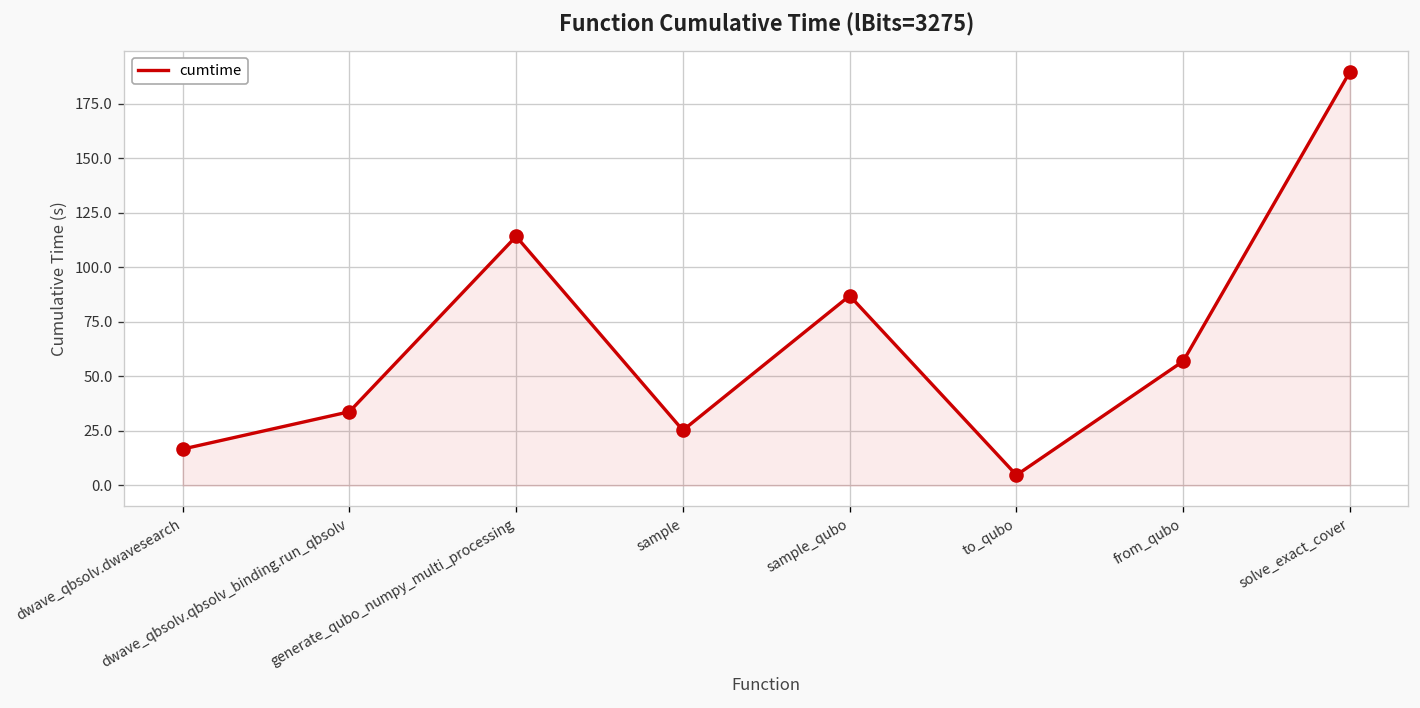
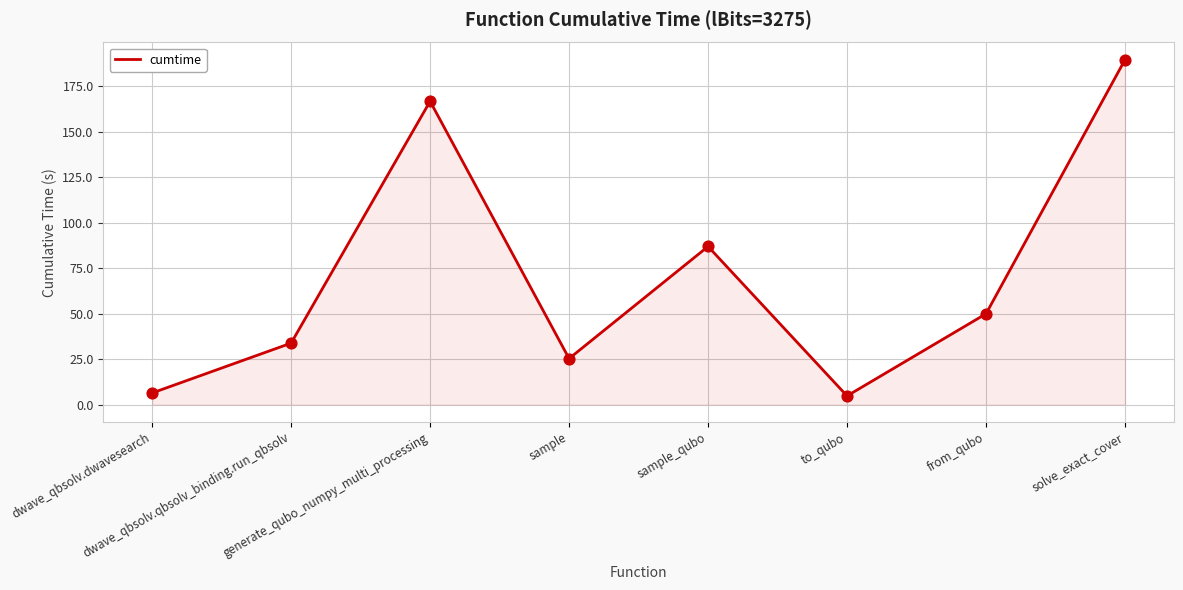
  {
-   "dwave_qbsolv.dwavesearch": 17,
+   "dwave_qbsolv.dwavesearch": 6,
    "dwave_qbsolv.qbsolv_binding.run_qbsolv": 34,
-   "generate_qubo_numpy_multi_processing": 114,
+   "generate_qubo_numpy_multi_processing": 167,
    "sample": 25,
    "sample_qubo": 87,
    "to_qubo": 5,
-   "from_qubo": 57,
+   "from_qubo": 50,
    "solve_exact_cover": 190
  }
